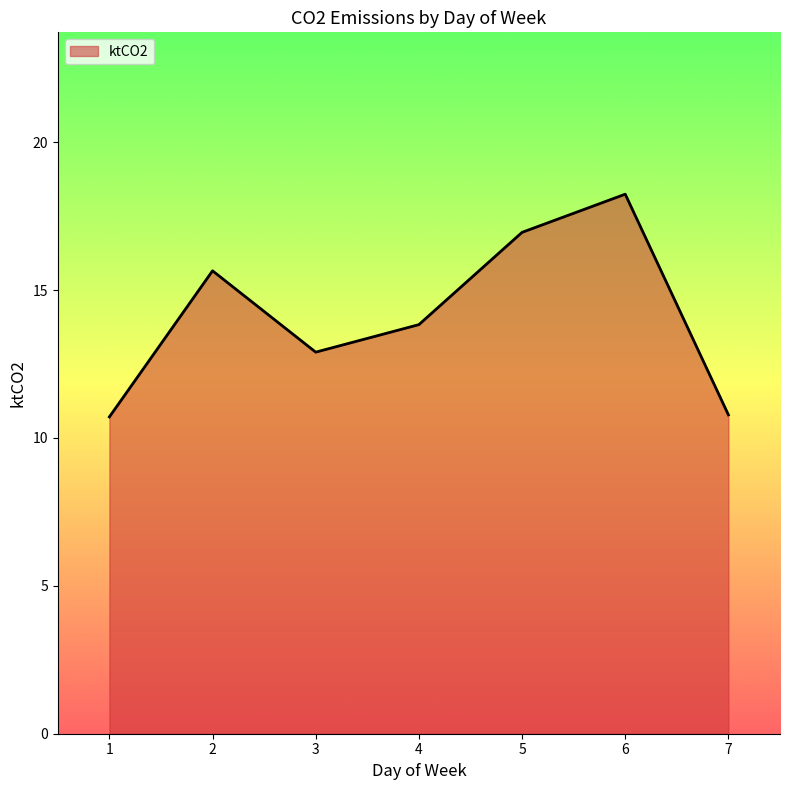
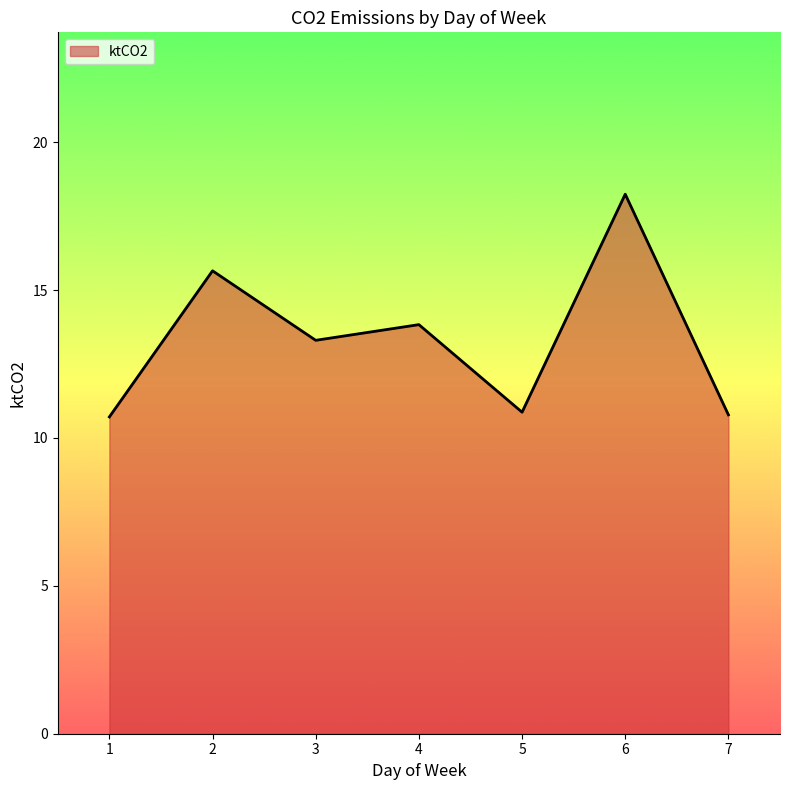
  {
    "1": 10.7,
    "2": 15.7,
-   "3": 12.9,
+   "3": 13.3,
    "4": 13.8,
-   "5": 17.0,
+   "5": 10.9,
    "6": 18.2,
    "7": 10.8
  }
